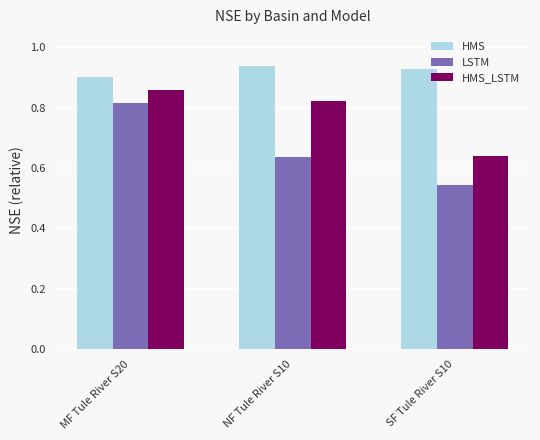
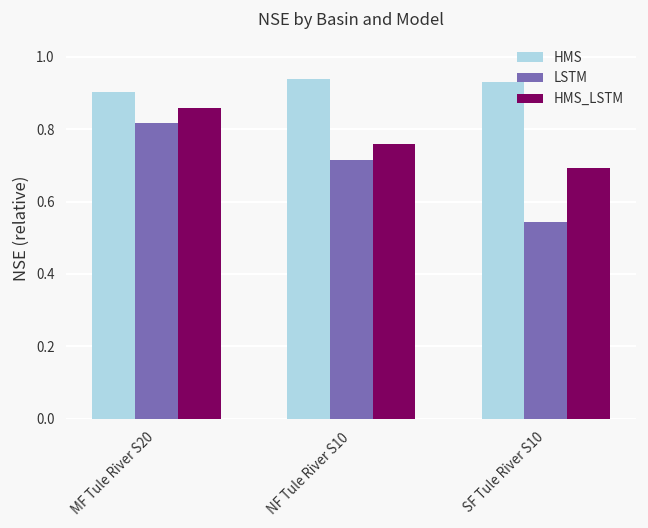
  {
    "HMS": {
      "MF Tule River S20": 0.90,
      "NF Tule River S10": 0.94,
      "SF Tule River S10": 0.93
    },
    "LSTM": {
      "MF Tule River S20": 0.82,
-     "NF Tule River S10": 0.64,
+     "NF Tule River S10": 0.71,
      "SF Tule River S10": 0.54
    },
    "HMS_LSTM": {
      "MF Tule River S20": 0.86,
-     "NF Tule River S10": 0.82,
-     "SF Tule River S10": 0.64
+     "NF Tule River S10": 0.76,
+     "SF Tule River S10": 0.69
    }
  }
